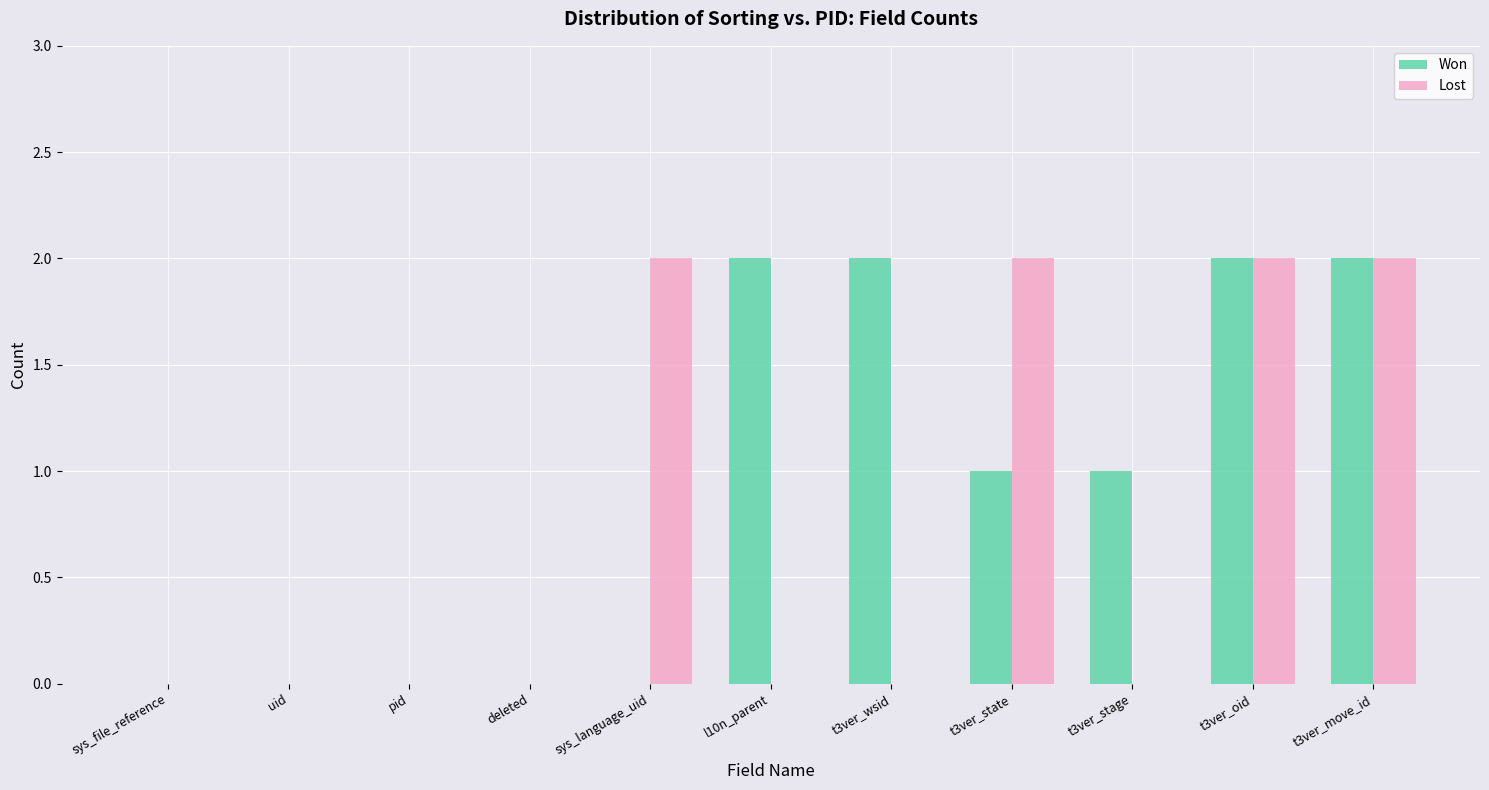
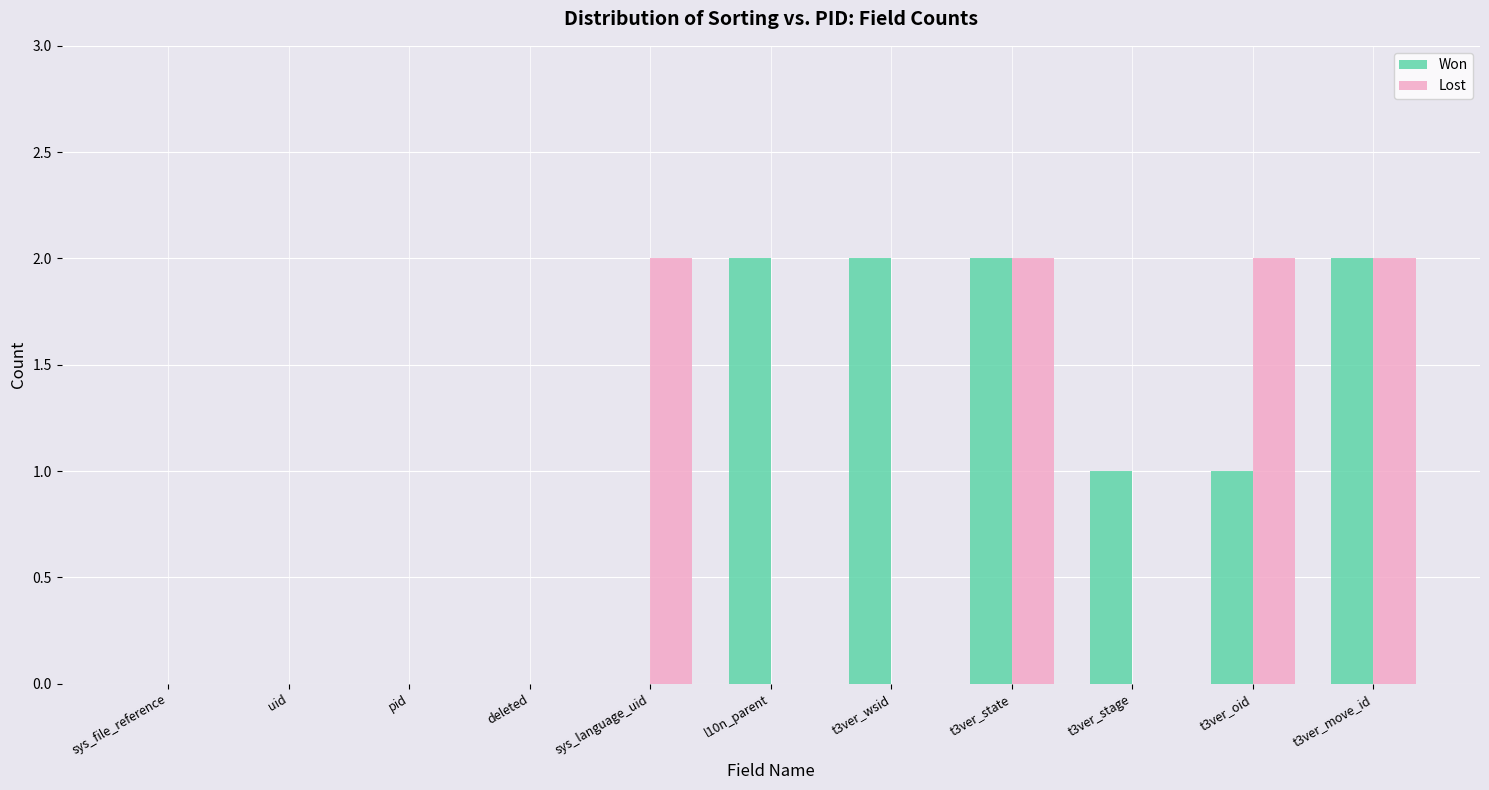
  {
    "Won": {
      "sys_file_reference": 0,
      "uid": 0,
      "pid": 0,
      "deleted": 0,
      "sys_language_uid": 0,
      "l10n_parent": 2,
      "t3ver_wsid": 2,
-     "t3ver_state": 1,
+     "t3ver_state": 2,
      "t3ver_stage": 1,
-     "t3ver_oid": 2,
+     "t3ver_oid": 1,
      "t3ver_move_id": 2
    },
    "Lost": {
      "sys_file_reference": 0,
      "uid": 0,
      "pid": 0,
      "deleted": 0,
      "sys_language_uid": 2,
      "l10n_parent": 0,
      "t3ver_wsid": 0,
      "t3ver_state": 2,
      "t3ver_stage": 0,
      "t3ver_oid": 2,
      "t3ver_move_id": 2
    }
  }
